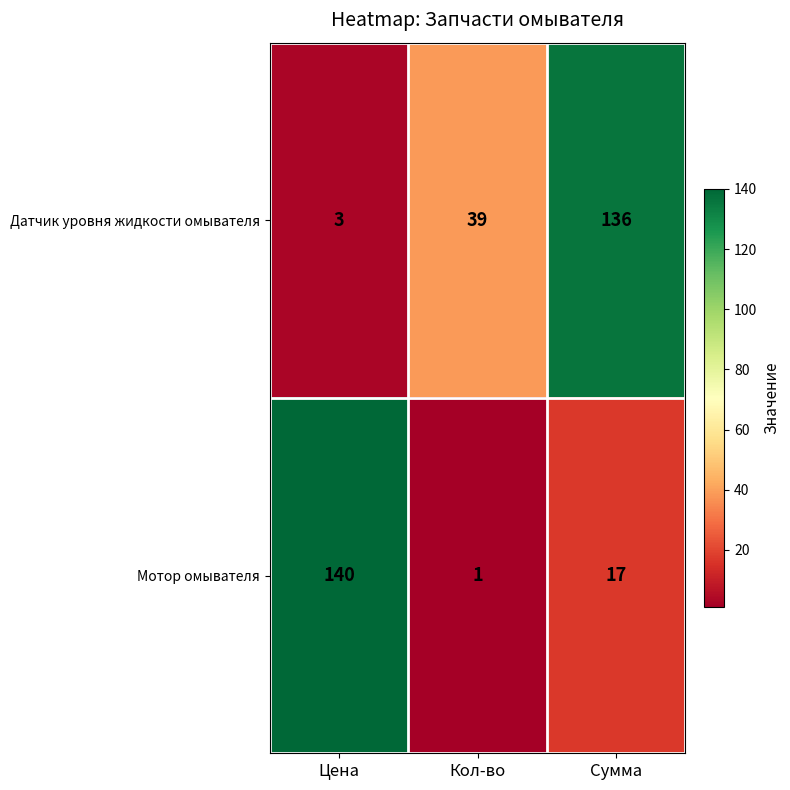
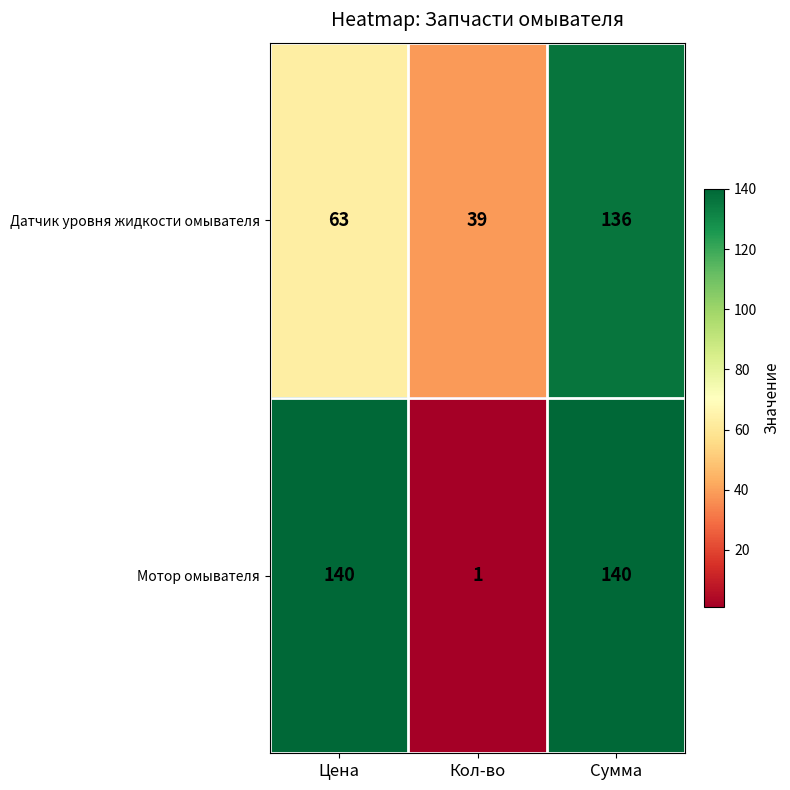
  {
    "Датчик уровня жидкости омывателя": {
-     "Цена": 3,
+     "Цена": 63,
      "Кол-во": 39,
      "Сумма": 136
    },
    "Мотор омывателя": {
      "Цена": 140,
      "Кол-во": 1,
-     "Сумма": 17
+     "Сумма": 140
    }
  }
